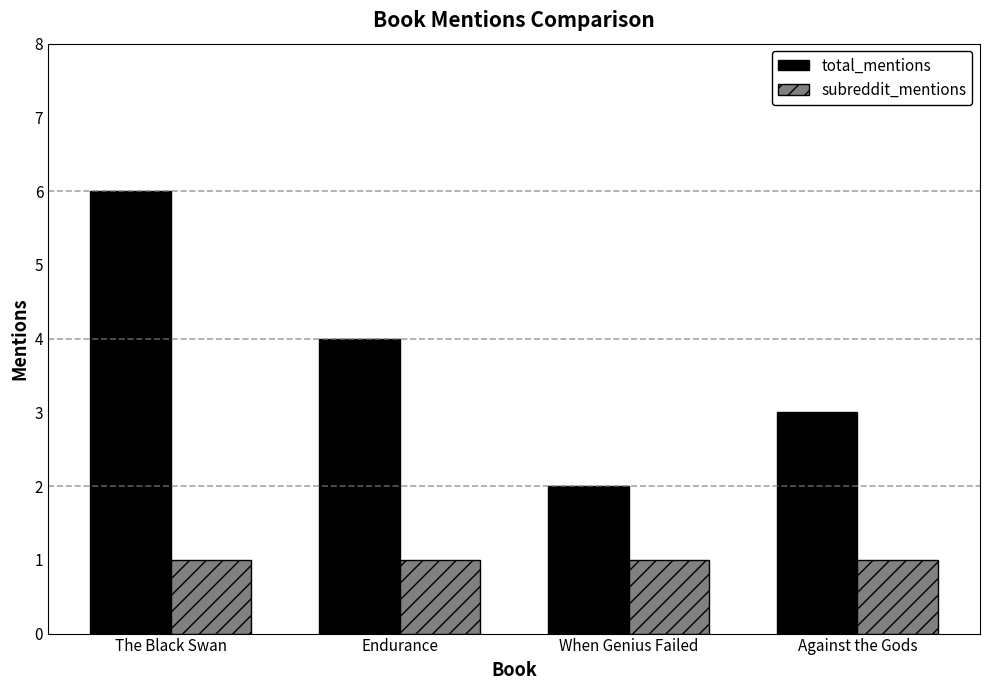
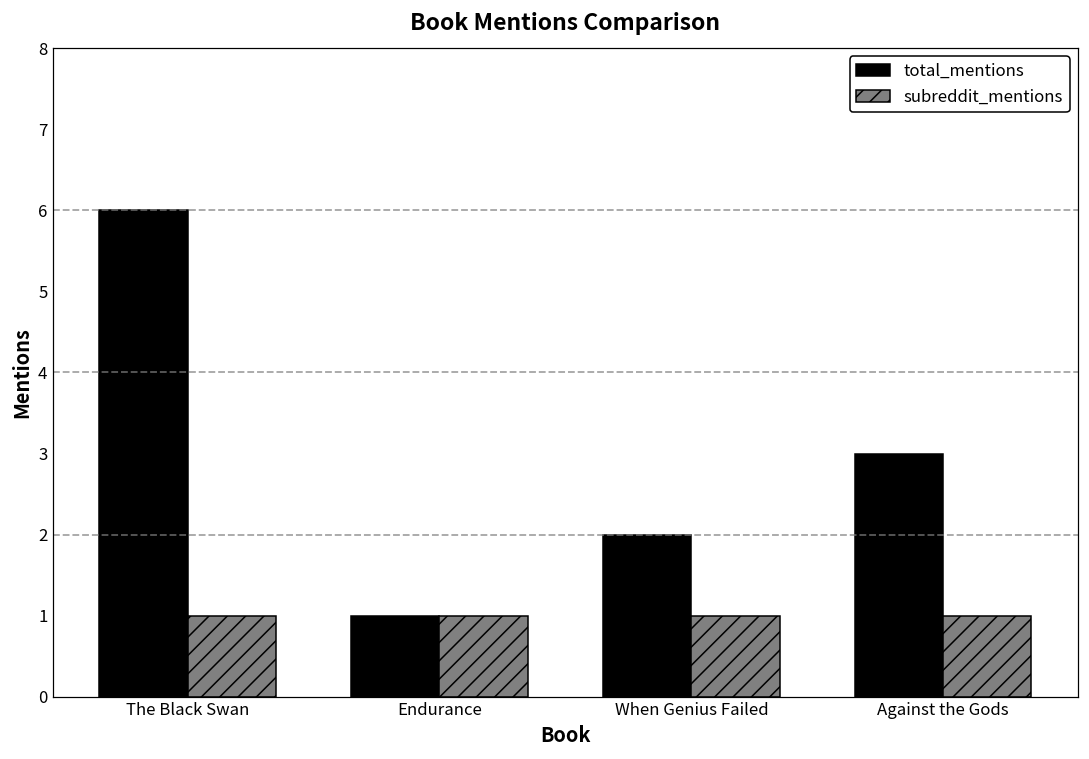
  {
    "total_mentions": {
      "The Black Swan": 6,
-     "Endurance": 4,
+     "Endurance": 1,
      "When Genius Failed": 2,
      "Against the Gods": 3
    },
    "subreddit_mentions": {
      "The Black Swan": 1,
      "Endurance": 1,
      "When Genius Failed": 1,
      "Against the Gods": 1
    }
  }
